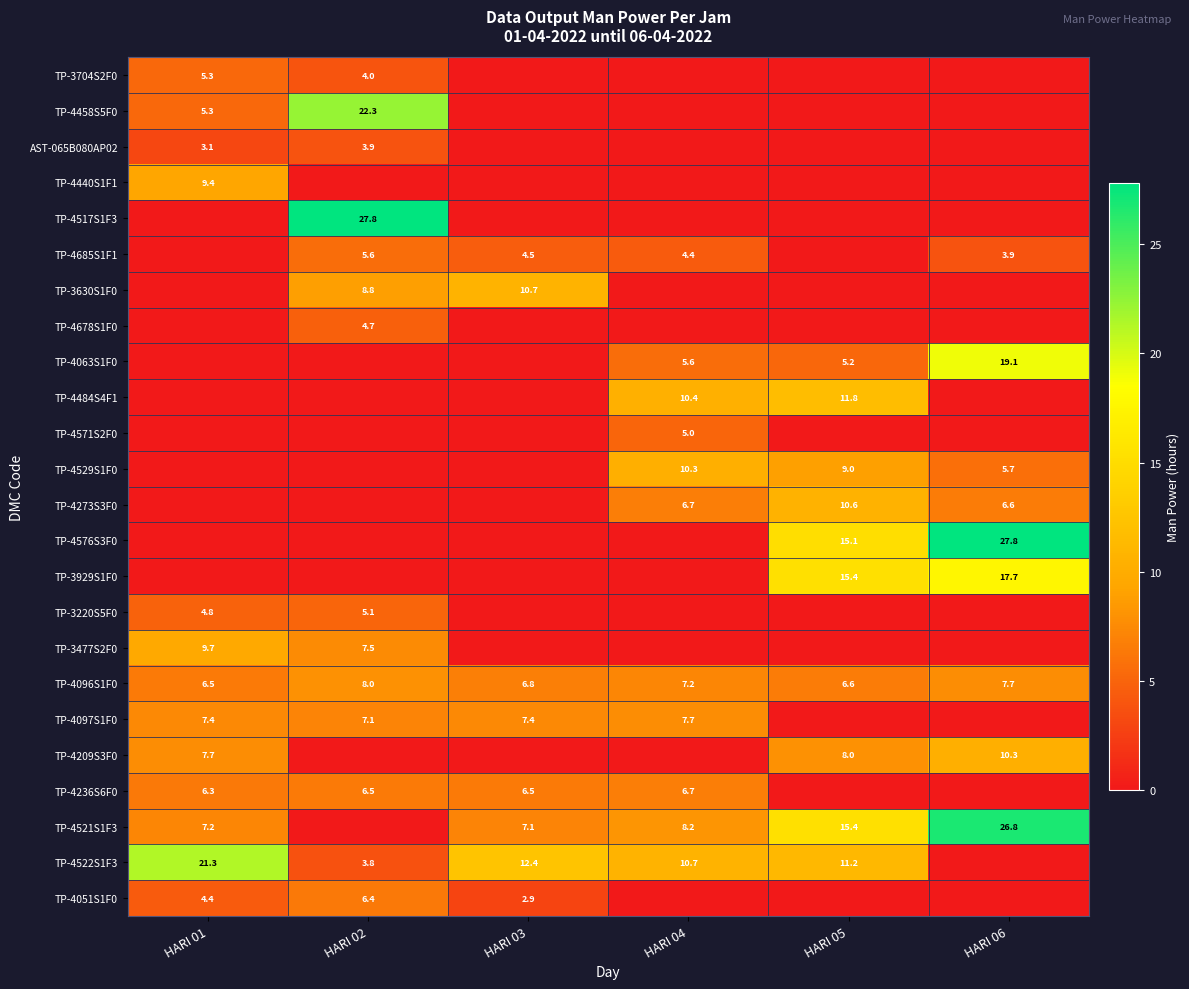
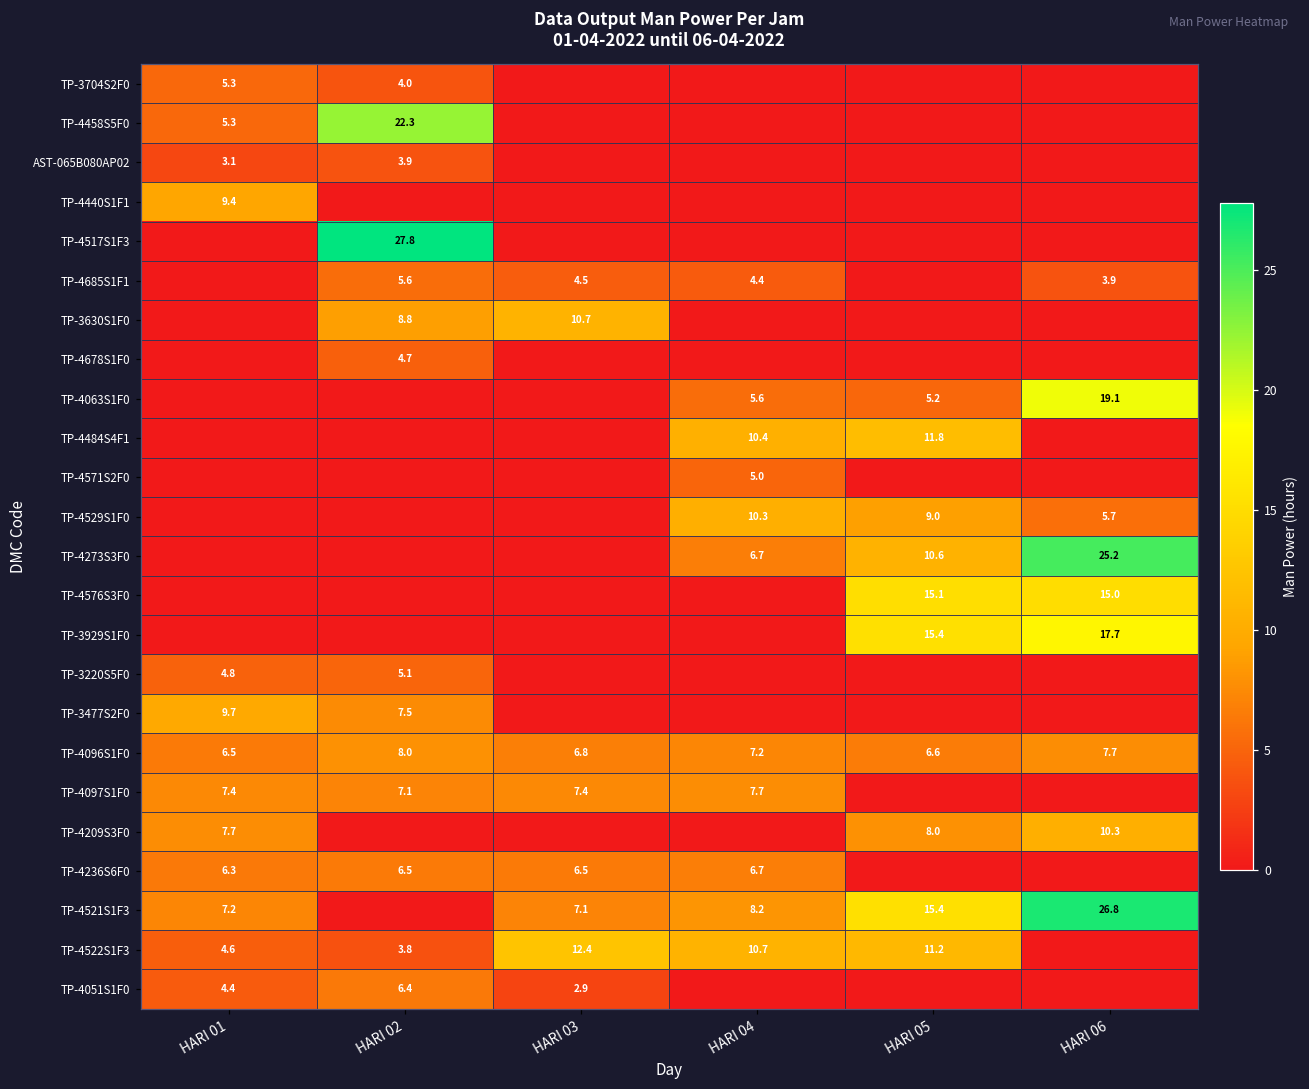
  {
    "TP-3704S2F0": {
      "HARI 01": 5.3,
      "HARI 02": 4.0
    },
    "TP-4458S5F0": {
      "HARI 01": 5.3,
      "HARI 02": 22.3
    },
    "AST-065B080AP02": {
      "HARI 01": 3.1,
      "HARI 02": 3.9
    },
    "TP-4440S1F1": {
      "HARI 01": 9.4
    },
    "TP-4517S1F3": {
      "HARI 02": 27.8
    },
    "TP-4685S1F1": {
      "HARI 02": 5.6,
      "HARI 03": 4.5,
      "HARI 04": 4.4,
      "HARI 06": 3.9
    },
    "TP-3630S1F0": {
      "HARI 02": 8.8,
      "HARI 03": 10.7
    },
    "TP-4678S1F0": {
      "HARI 02": 4.7
    },
    "TP-4063S1F0": {
      "HARI 04": 5.6,
      "HARI 05": 5.2,
      "HARI 06": 19.1
    },
    "TP-4484S4F1": {
      "HARI 04": 10.4,
      "HARI 05": 11.8
    },
    "TP-4571S2F0": {
      "HARI 04": 5.0
    },
    "TP-4529S1F0": {
      "HARI 04": 10.3,
      "HARI 05": 9.0,
      "HARI 06": 5.7
    },
    "TP-4273S3F0": {
      "HARI 04": 6.7,
      "HARI 05": 10.6,
-     "HARI 06": 6.6
+     "HARI 06": 25.2
    },
    "TP-4576S3F0": {
      "HARI 05": 15.1,
-     "HARI 06": 27.8
+     "HARI 06": 15.0
    },
    "TP-3929S1F0": {
      "HARI 05": 15.4,
      "HARI 06": 17.7
    },
    "TP-3220S5F0": {
      "HARI 01": 4.8,
      "HARI 02": 5.1
    },
    "TP-3477S2F0": {
      "HARI 01": 9.7,
      "HARI 02": 7.5
    },
    "TP-4096S1F0": {
      "HARI 01": 6.5,
      "HARI 02": 8.0,
      "HARI 03": 6.8,
      "HARI 04": 7.2,
      "HARI 05": 6.6,
      "HARI 06": 7.7
    },
    "TP-4097S1F0": {
      "HARI 01": 7.4,
      "HARI 02": 7.1,
      "HARI 03": 7.4,
      "HARI 04": 7.7
    },
    "TP-4209S3F0": {
      "HARI 01": 7.7,
      "HARI 05": 8.0,
      "HARI 06": 10.3
    },
    "TP-4236S6F0": {
      "HARI 01": 6.3,
      "HARI 02": 6.5,
      "HARI 03": 6.5,
      "HARI 04": 6.7
    },
    "TP-4521S1F3": {
      "HARI 01": 7.2,
      "HARI 03": 7.1,
      "HARI 04": 8.2,
      "HARI 05": 15.4,
      "HARI 06": 26.8
    },
    "TP-4522S1F3": {
-     "HARI 01": 21.3,
+     "HARI 01": 4.6,
      "HARI 02": 3.8,
      "HARI 03": 12.4,
      "HARI 04": 10.7,
      "HARI 05": 11.2
    },
    "TP-4051S1F0": {
      "HARI 01": 4.4,
      "HARI 02": 6.4,
      "HARI 03": 2.9
    }
  }
